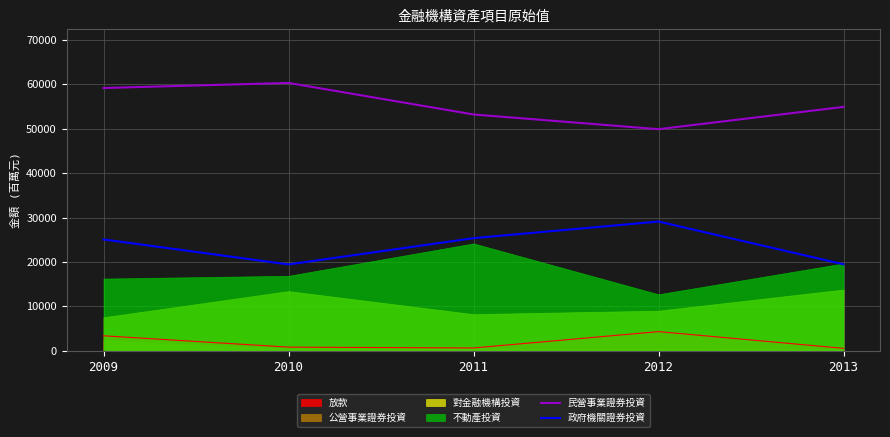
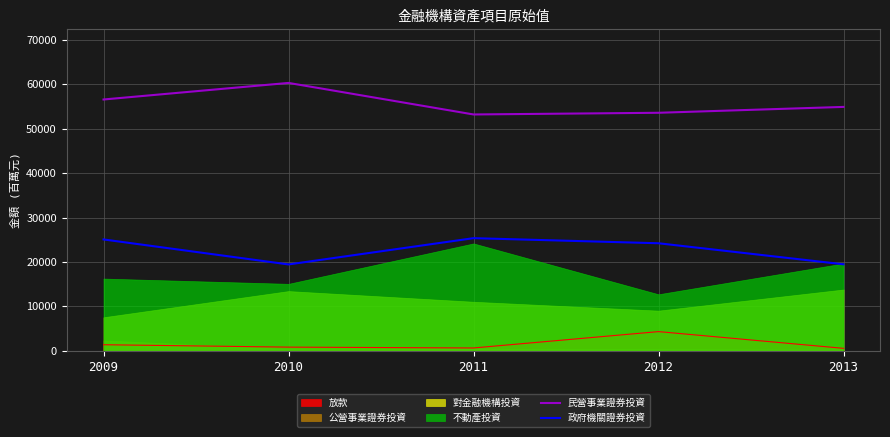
  {
    "民營事業證券投資": {
-     "2009": 59000,
+     "2009": 57000,
      "2010": 60000,
      "2011": 53000,
-     "2012": 50000,
+     "2012": 54000,
      "2013": 55000
    },
    "放款": {
-     "2009": 3000,
+     "2009": 1000,
      "2012": 4000
    },
    "政府機關證券投資": {
      "2009": 25000,
      "2010": 19000,
      "2011": 25000,
-     "2012": 29000
+     "2012": 24000
    },
    "公營事業證券投資": {
      "2009": 2000
    },
    "對金融機構投資": {
      "2009": 8000,
      "2010": 13000,
-     "2011": 8000,
+     "2011": 11000,
      "2012": 9000,
      "2013": 14000
    },
    "不動產投資": {
      "2009": 16000,
-     "2010": 17000,
+     "2010": 15000,
      "2011": 24000,
      "2012": 13000
    }
  }
